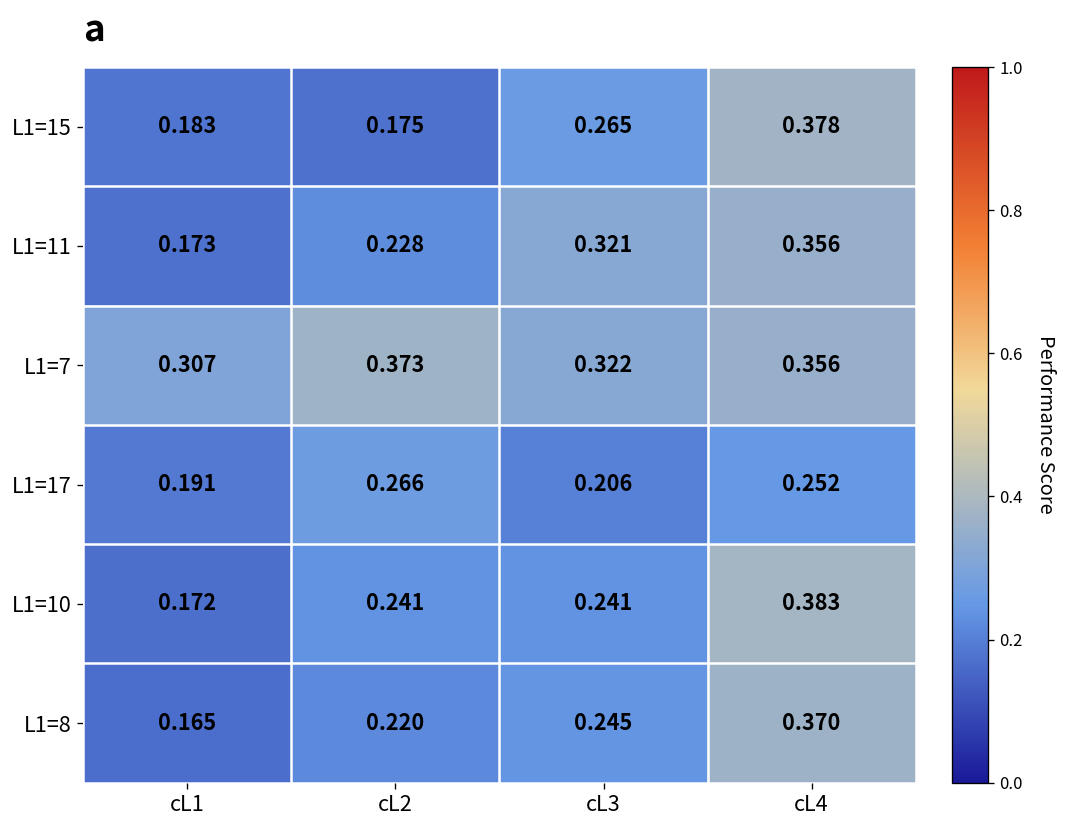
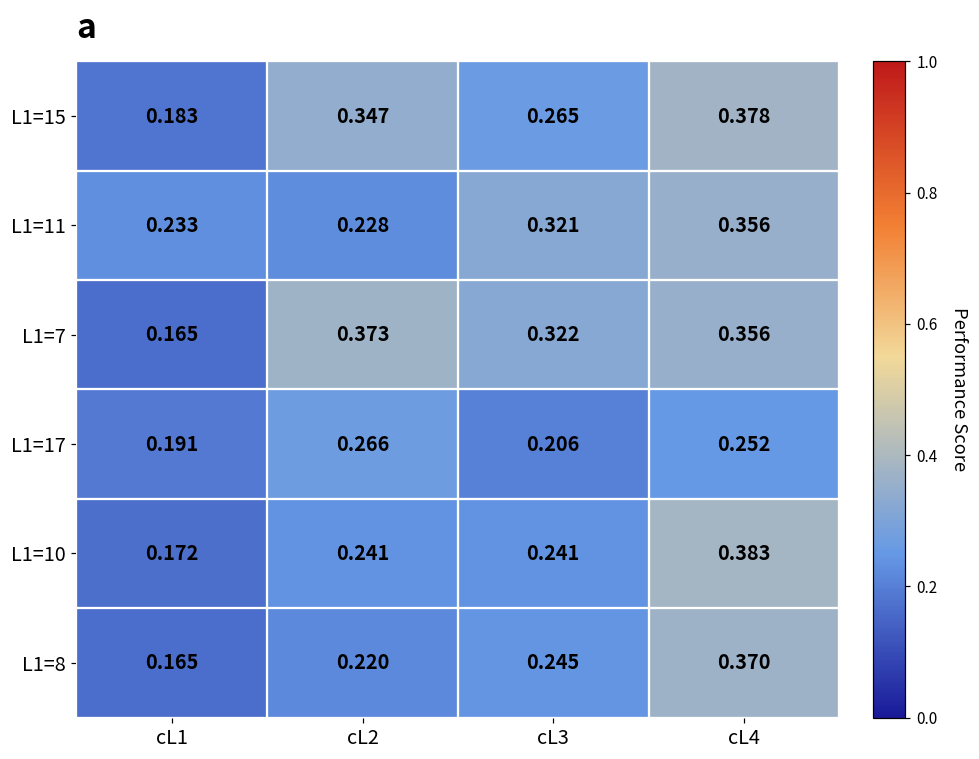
  {
    "L1=15": {
      "cL1": 0.183,
-     "cL2": 0.175,
+     "cL2": 0.347,
      "cL3": 0.265,
      "cL4": 0.378
    },
    "L1=11": {
-     "cL1": 0.173,
+     "cL1": 0.233,
      "cL2": 0.228,
      "cL3": 0.321,
      "cL4": 0.356
    },
    "L1=7": {
-     "cL1": 0.307,
+     "cL1": 0.165,
      "cL2": 0.373,
      "cL3": 0.322,
      "cL4": 0.356
    },
    "L1=17": {
      "cL1": 0.191,
      "cL2": 0.266,
      "cL3": 0.206,
      "cL4": 0.252
    },
    "L1=10": {
      "cL1": 0.172,
      "cL2": 0.241,
      "cL3": 0.241,
      "cL4": 0.383
    },
    "L1=8": {
      "cL1": 0.165,
      "cL2": 0.220,
      "cL3": 0.245,
      "cL4": 0.370
    }
  }
